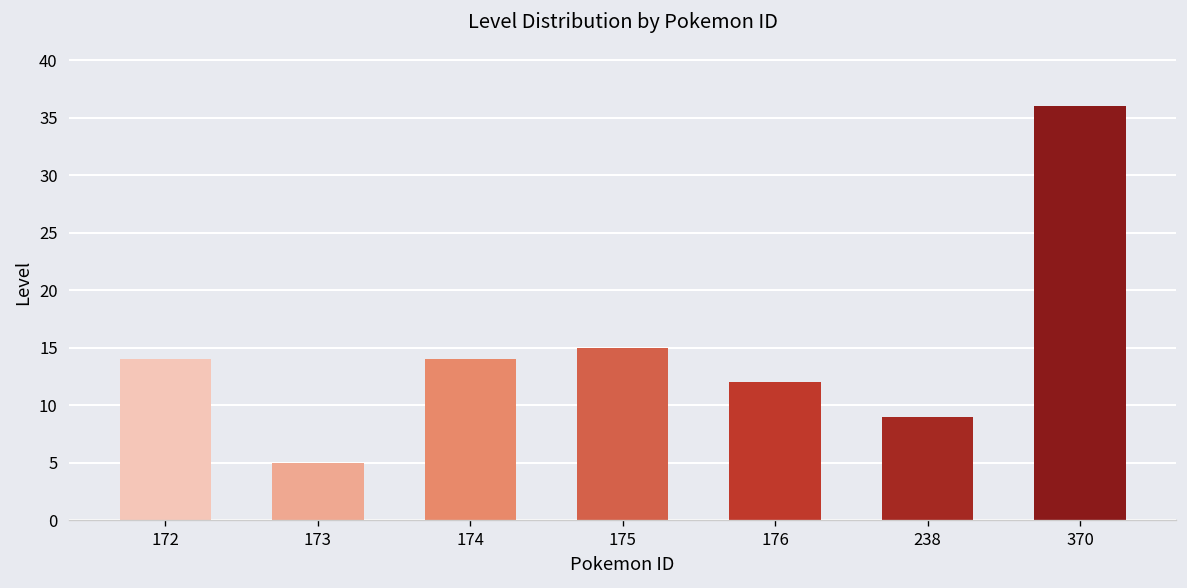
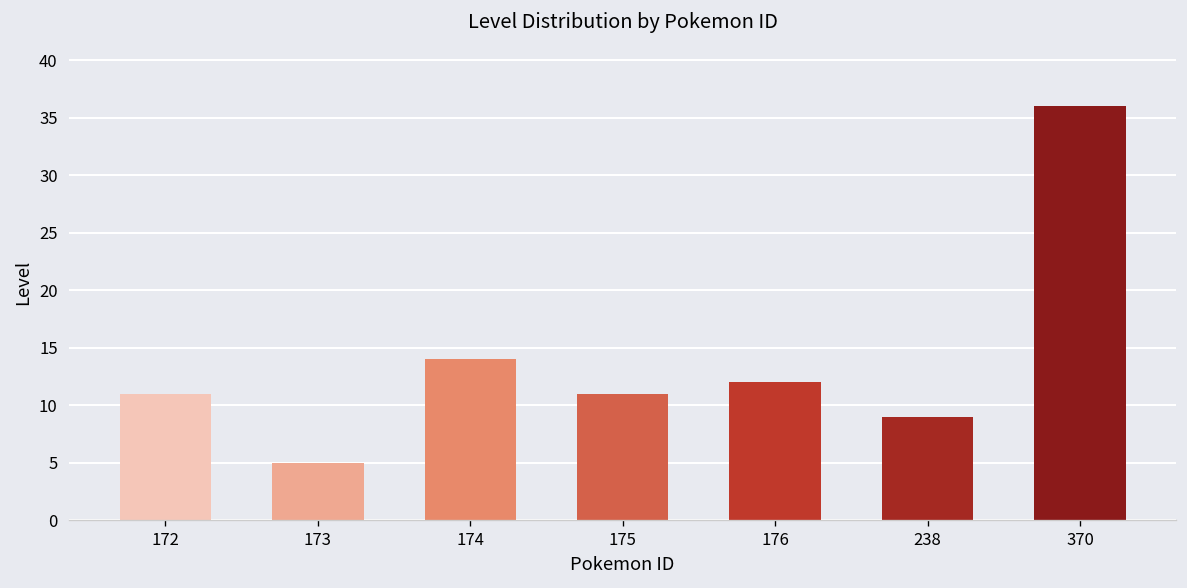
  {
-   "172": 14,
+   "172": 11,
    "173": 5,
    "174": 14,
-   "175": 15,
+   "175": 11,
    "176": 12,
    "238": 9,
    "370": 36
  }
